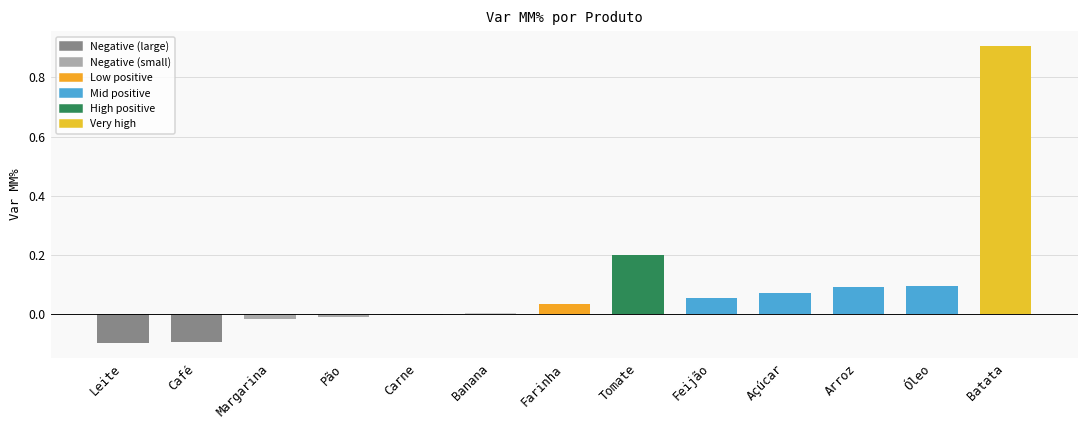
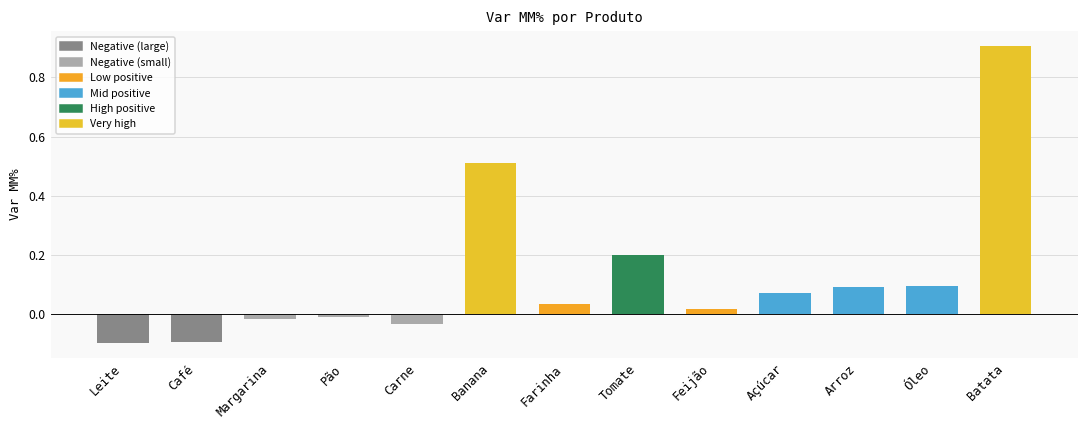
  {
    "Leite": -0.10,
    "Café": -0.09,
    "Margarina": -0.02,
-   "Carne": 0.00,
-   "Banana": 0.00,
+   "Carne": -0.03,
+   "Banana": 0.51,
    "Farinha": 0.03,
    "Tomate": 0.20,
-   "Feijão": 0.05,
+   "Feijão": 0.02,
    "Açúcar": 0.07,
    "Arroz": 0.09,
    "Óleo": 0.09,
    "Batata": 0.91
  }
